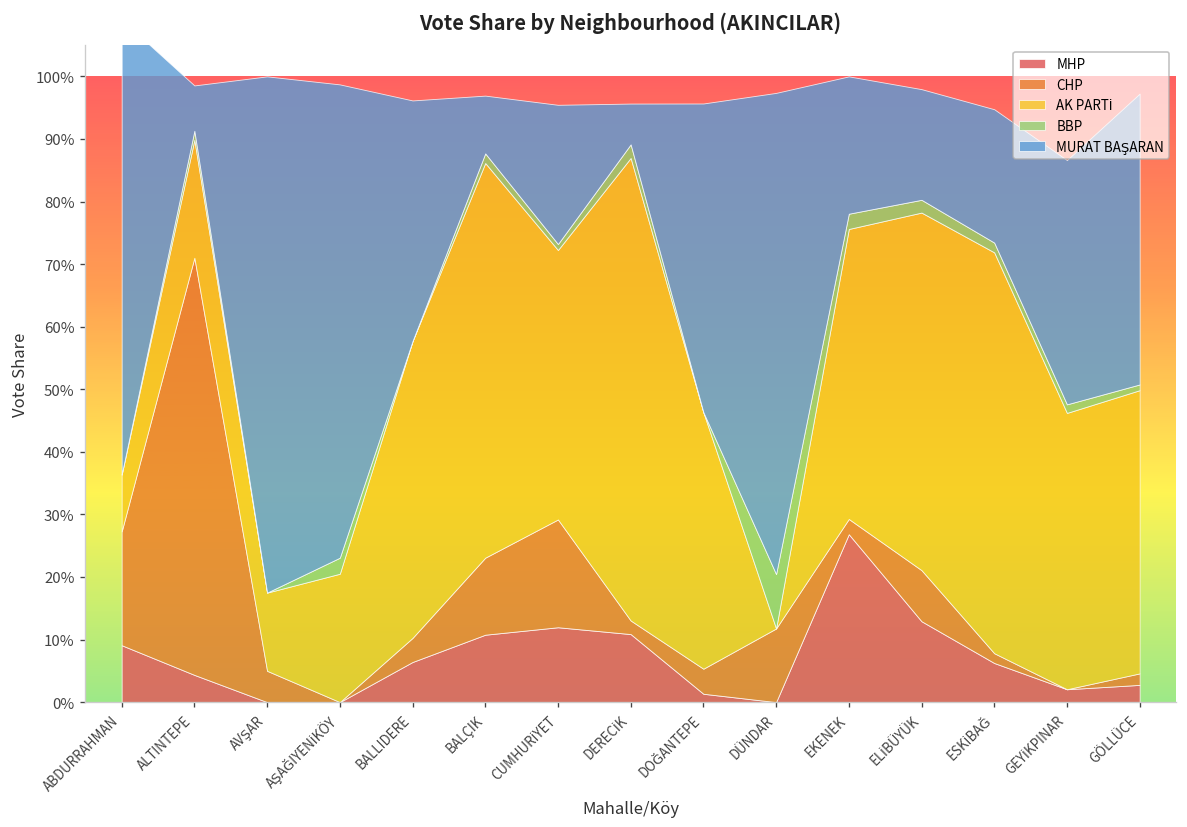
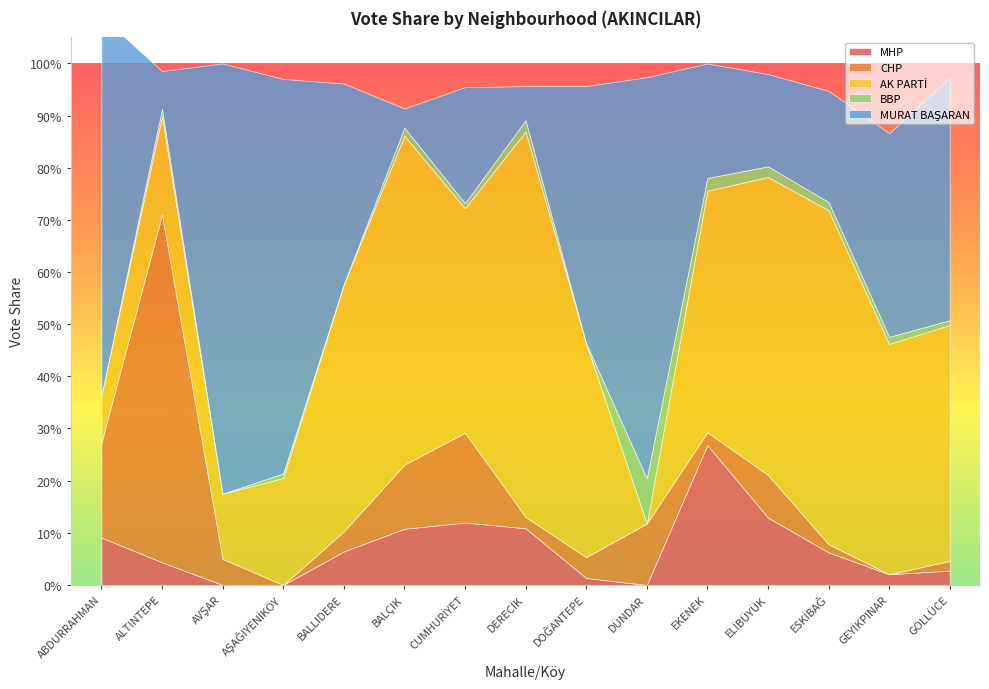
  {
    "AK PARTİ": {
      "ALTINTEPE": "19%",
      "AŞAĞIYENİKÖY": "21%",
      "BALÇIK": "63%",
      "CUMHURİYET": "43%",
      "DERECİK": "74%",
      "EKENEK": "46%",
      "ELİBÜYÜK": "57%",
      "ESKİBAĞ": "64%",
      "GEYİKPINAR": "44%",
      "GÖLLÜCE": "45%"
    },
    "BBP": {
      "ALTINTEPE": "1%",
-     "AŞAĞIYENİKÖY": "3%",
+     "AŞAĞIYENİKÖY": "1%",
      "BALÇIK": "2%",
      "CUMHURİYET": "1%",
      "DERECİK": "2%",
      "DÜNDAR": "9%",
      "EKENEK": "2%",
      "ELİBÜYÜK": "2%",
      "ESKİBAĞ": "2%",
      "GEYİKPINAR": "1%",
      "GÖLLÜCE": "1%"
    },
    "MURAT BAŞARAN": {
      "ALTINTEPE": "7%",
      "AVŞAR": "83%",
      "AŞAĞIYENİKÖY": "76%",
      "BALLIDERE": "38%",
-     "BALÇIK": "9%",
+     "BALÇIK": "4%",
      "CUMHURİYET": "22%",
      "DERECİK": "7%",
      "DOĞANTEPE": "49%",
      "DÜNDAR": "77%",
      "EKENEK": "22%",
      "ELİBÜYÜK": "18%",
      "ESKİBAĞ": "21%",
      "GEYİKPINAR": "39%"
    }
  }
